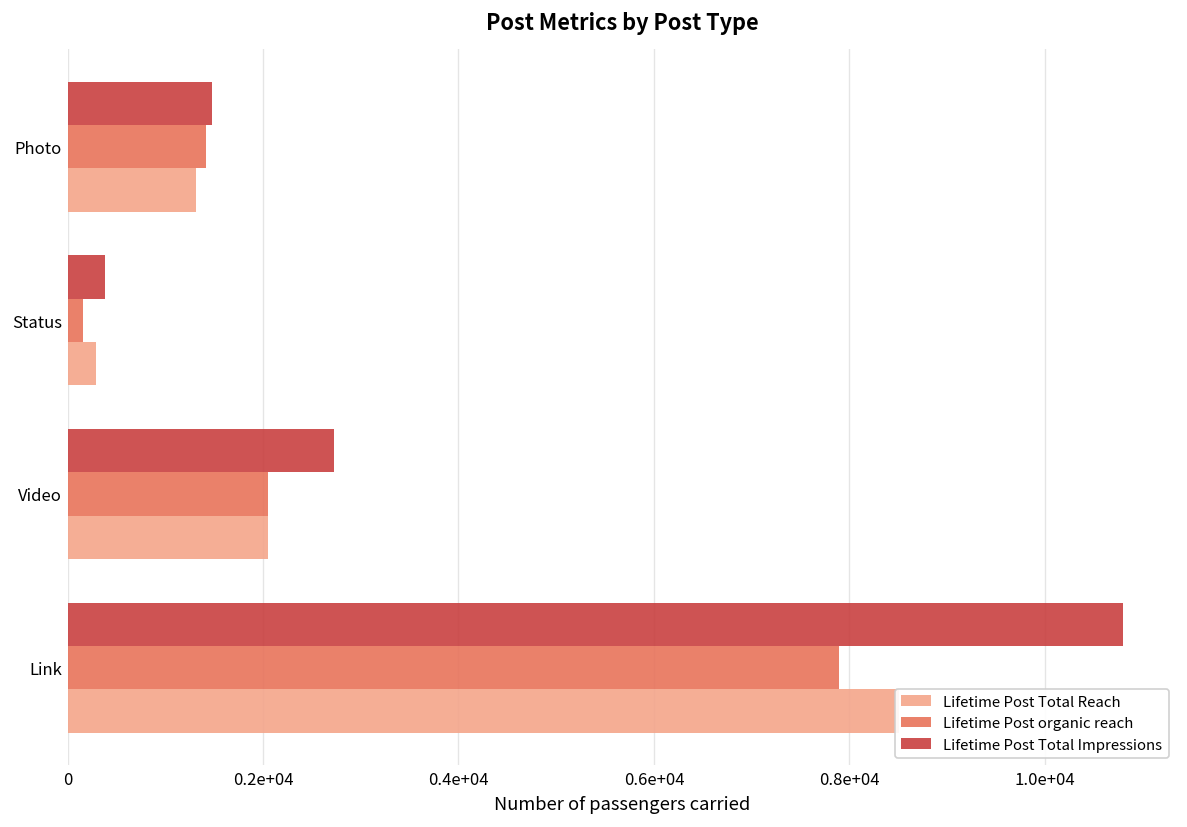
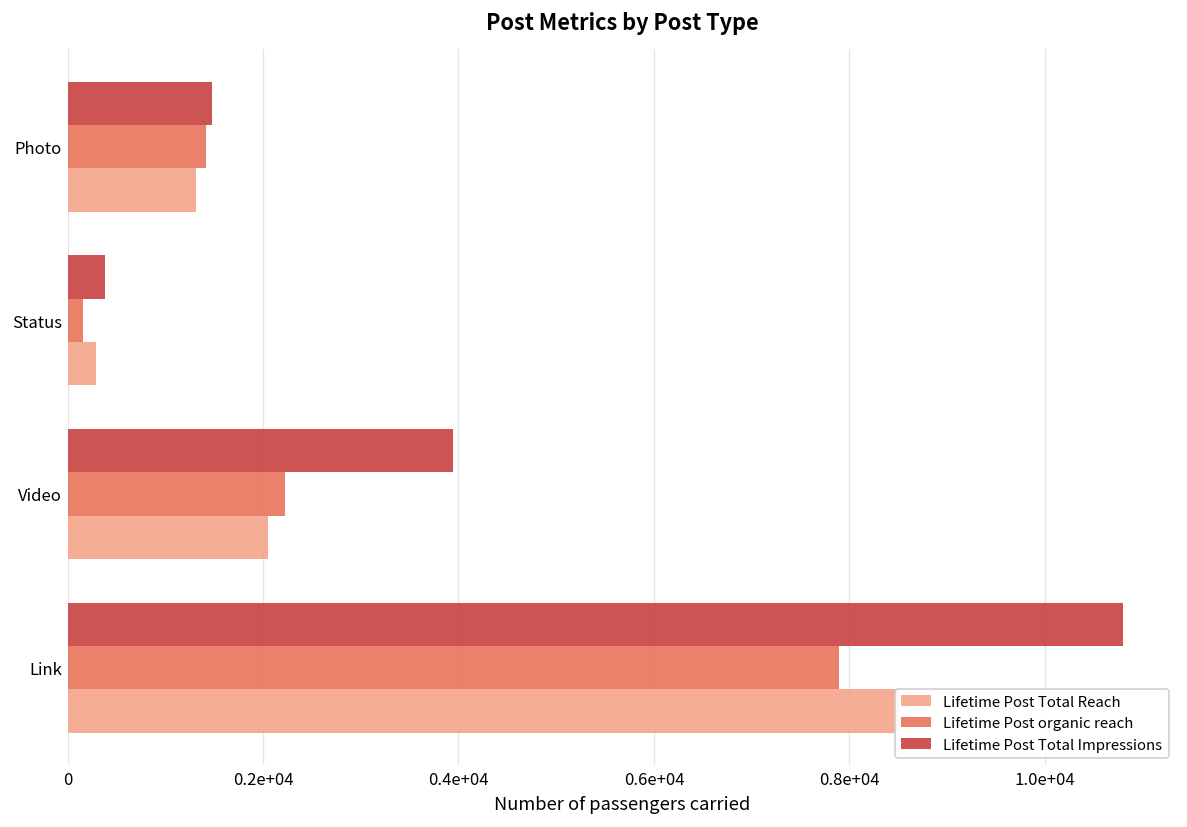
  {
    "Lifetime Post Total Reach": {
      "Photo": 1300,
      "Status": 300,
      "Video": 2100
    },
    "Lifetime Post organic reach": {
      "Photo": 1400,
      "Status": 200,
-     "Video": 2100,
+     "Video": 2200,
      "Link": 7900
    },
    "Lifetime Post Total Impressions": {
      "Photo": 1500,
      "Status": 400,
-     "Video": 2700,
+     "Video": 3900,
      "Link": 10800
    }
  }
